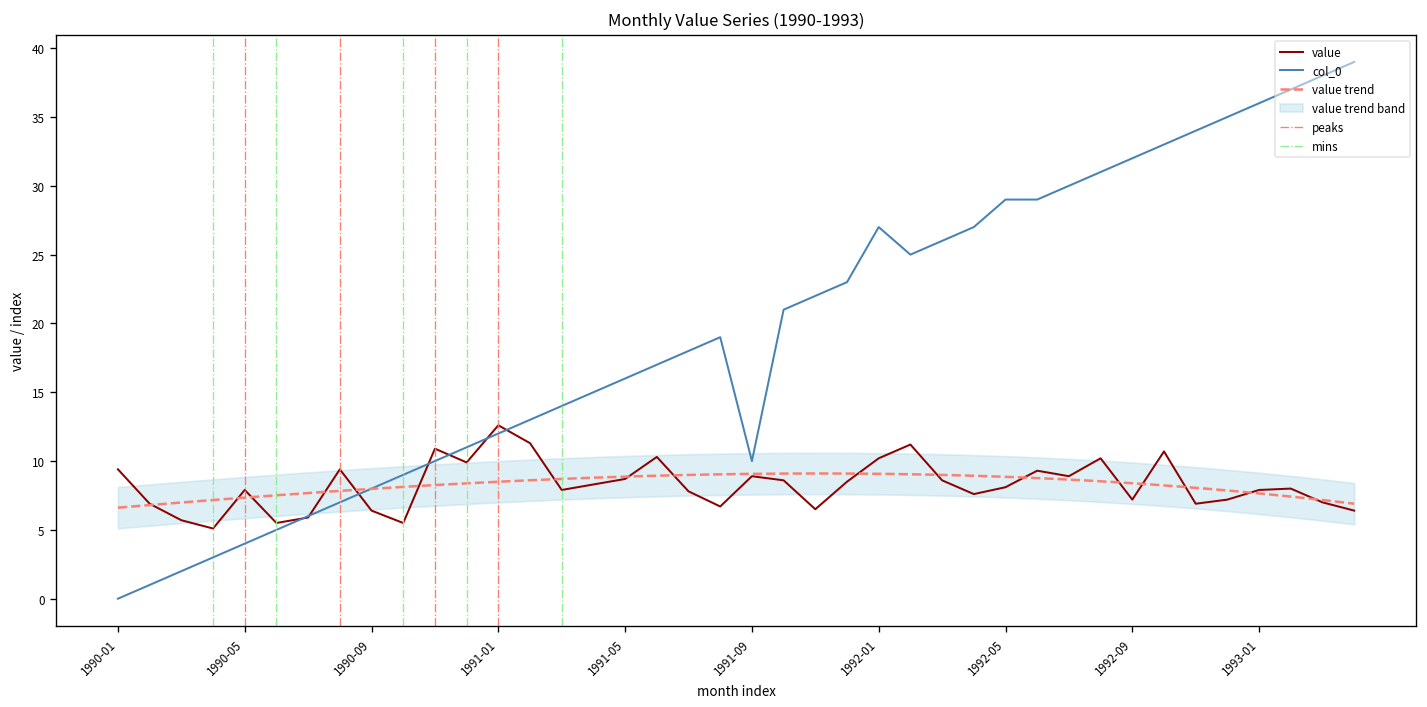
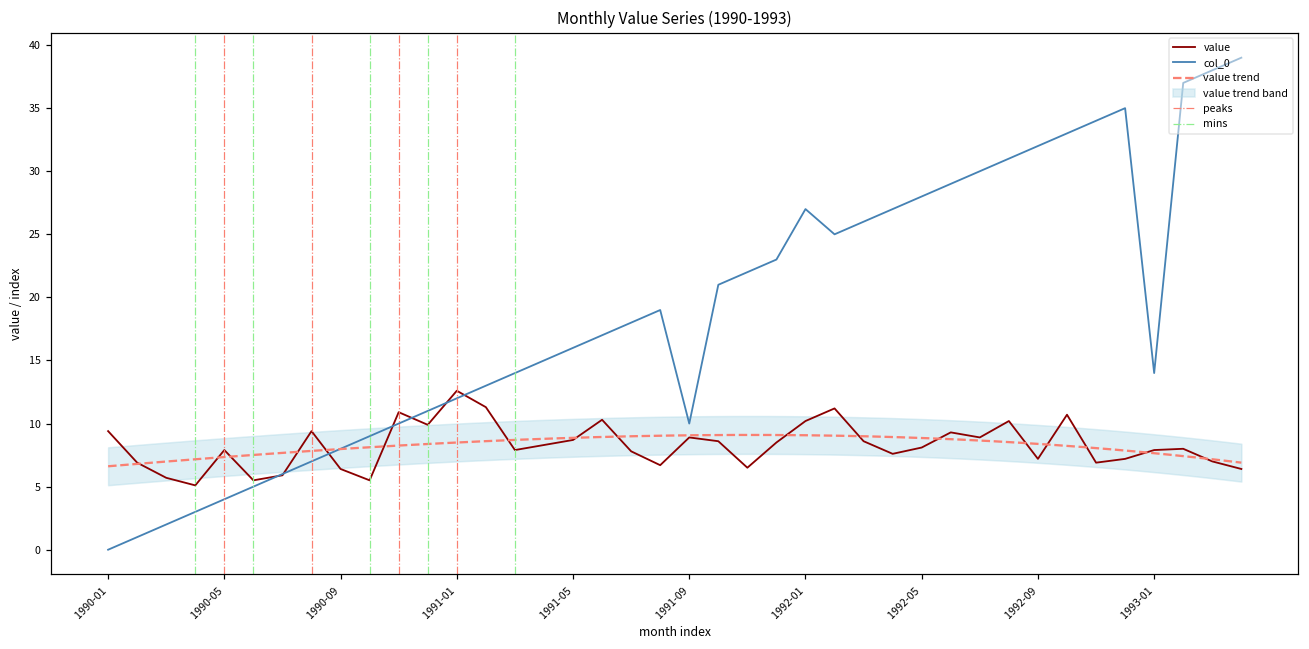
  {
    "value": {
      "1990-01": 9.4,
      "1990-05": 8,
      "1990-09": 6.4,
      "1991-01": 12.6,
      "1992-01": 10,
      "1992-05": 8,
      "1992-09": 7,
      "1993-01": 8
    },
    "col_0": {
      "1990-01": 0,
      "1990-05": 4,
      "1991-01": 12,
      "1991-05": 16,
      "1991-09": 10,
      "1992-01": 27,
-     "1992-05": 29,
+     "1992-05": 28,
      "1992-09": 32,
-     "1993-01": 36
+     "1993-01": 14
    },
    "value trend": {
      "1990-01": 6.6,
      "1991-01": 8.5,
      "1992-01": 9,
      "1993-01": 7.7
    }
  }
